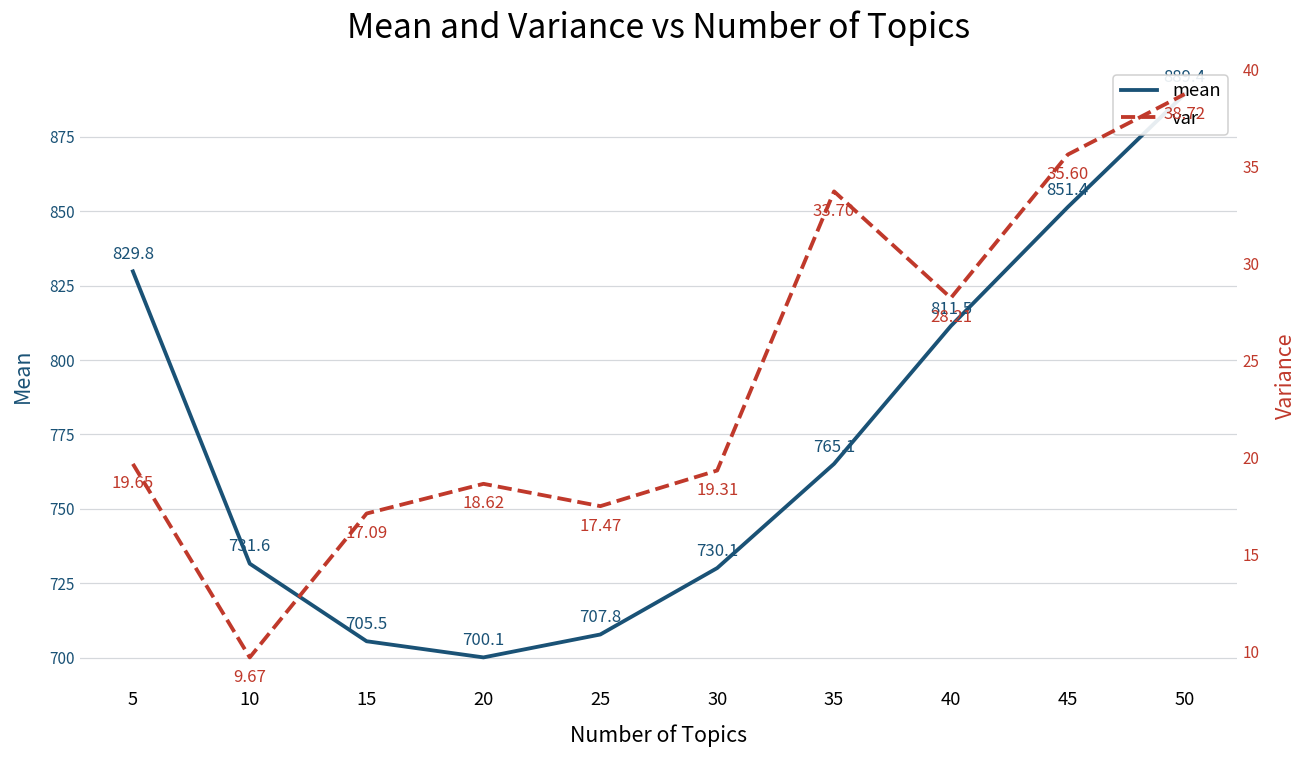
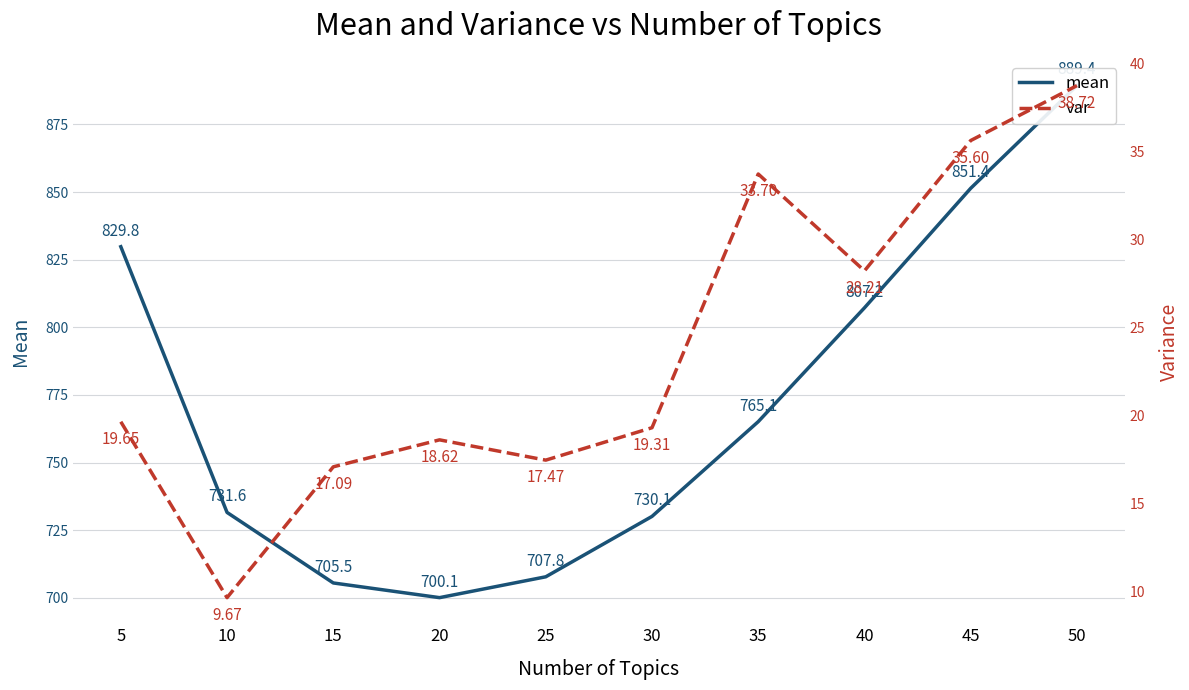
  {
    "mean": {
      "5": 829.8,
      "10": 731.6,
      "15": 705.5,
      "20": 700.1,
      "25": 707.8,
      "30": 730.1,
      "35": 765.1,
-     "40": 811.5
+     "40": 807.2
    },
    "var": {
      "5": 19.65,
      "10": 9.67,
      "15": 17.09,
      "20": 18.62,
      "25": 17.47,
      "30": 19.31,
      "35": 33.70
    }
  }
